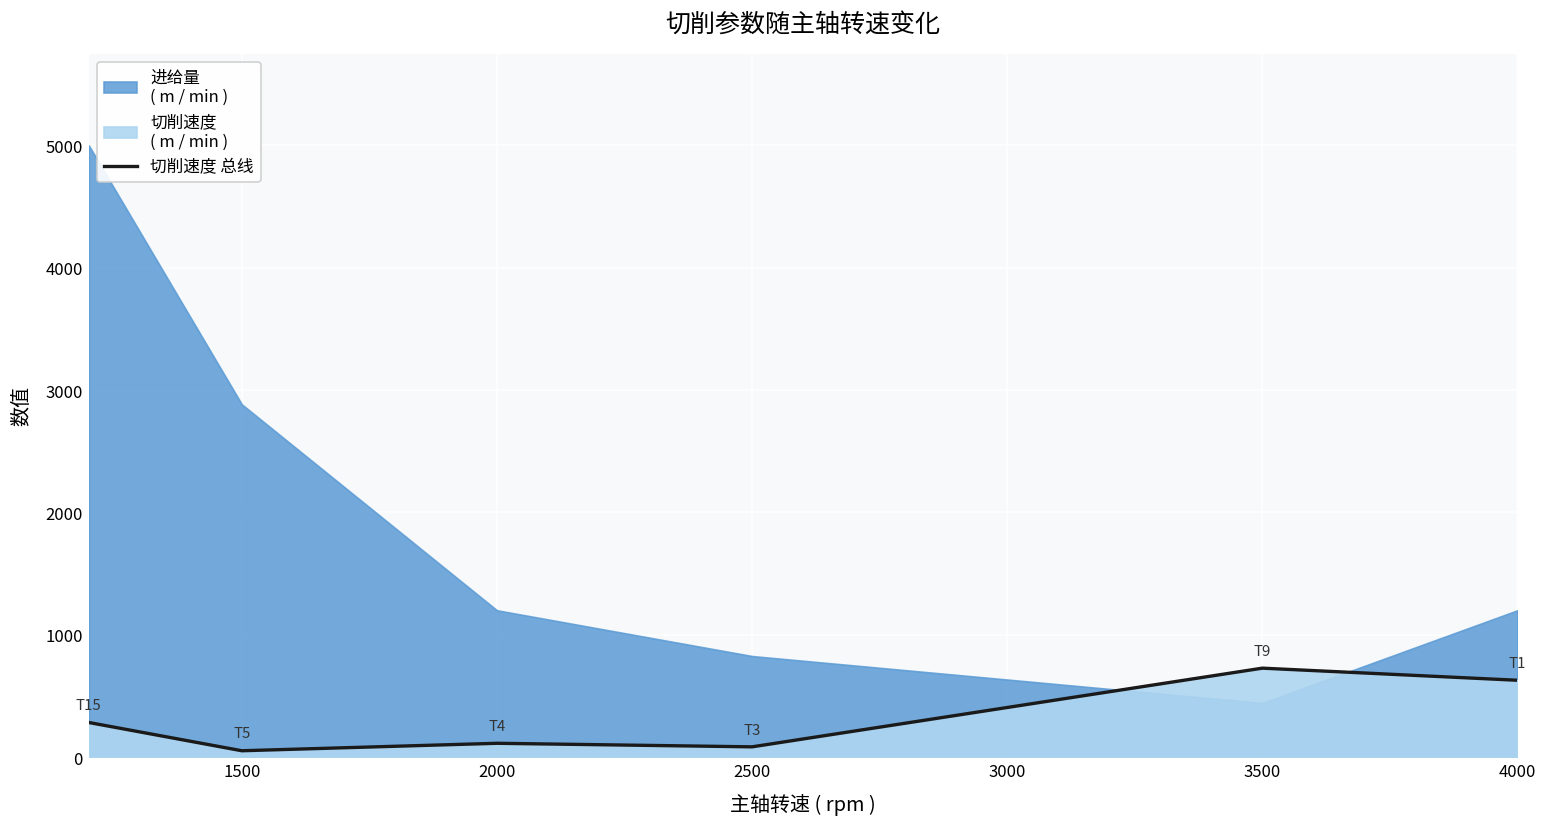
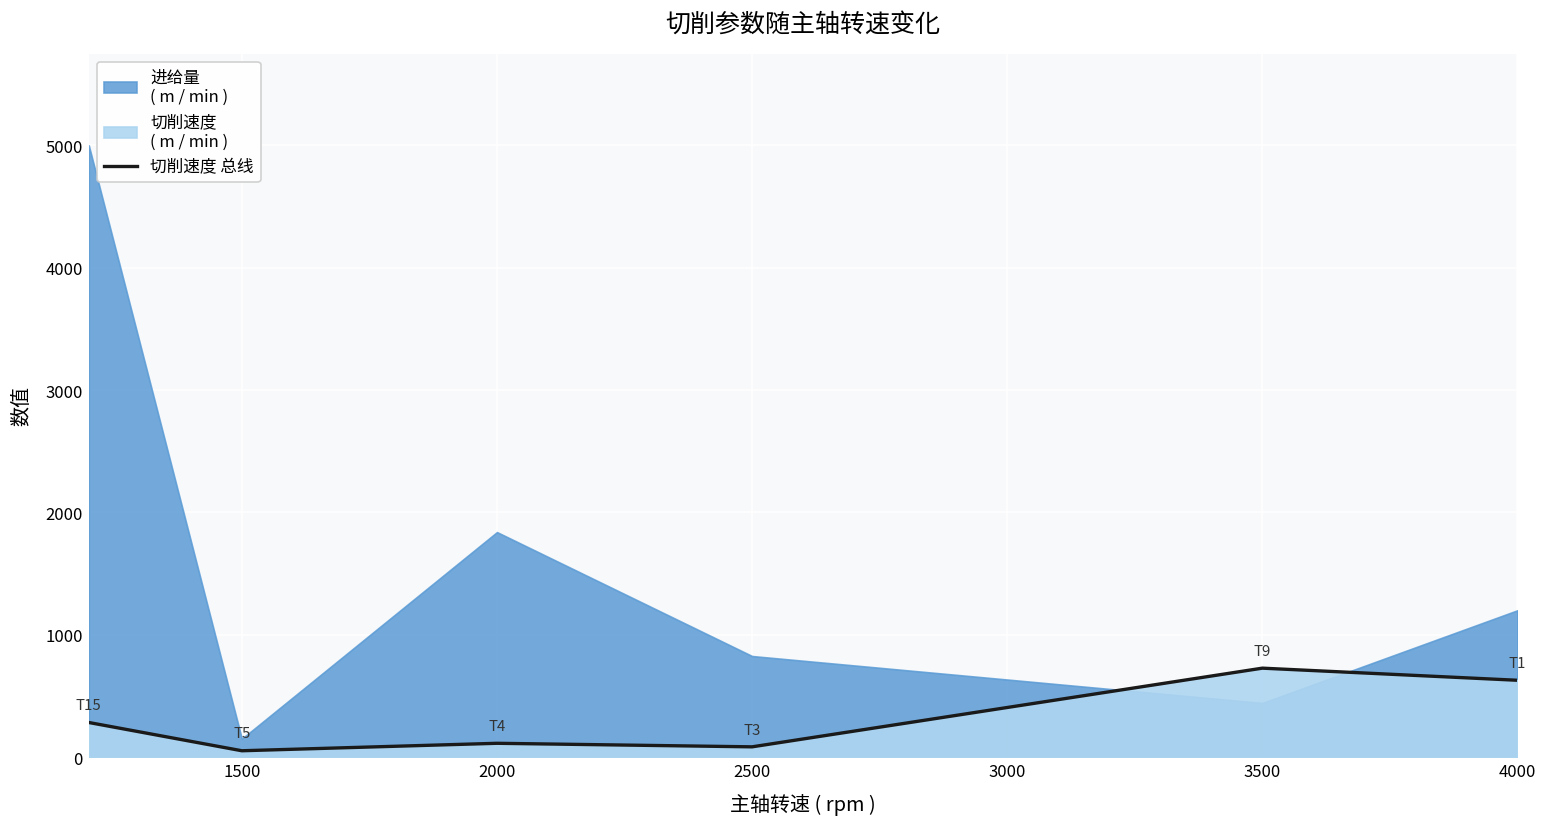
  {
    "进给量 ( m / min )": {
-     "1500": 2880,
-     "2000": 1200,
+     "1500": 150,
+     "2000": 1840,
      "2500": 830,
      "3500": 440,
      "4000": 1200
    },
    "切削速度 ( m / min )": {
      "1500": 50,
      "2000": 110,
      "2500": 80,
      "3500": 730,
      "4000": 630
    }
  }
